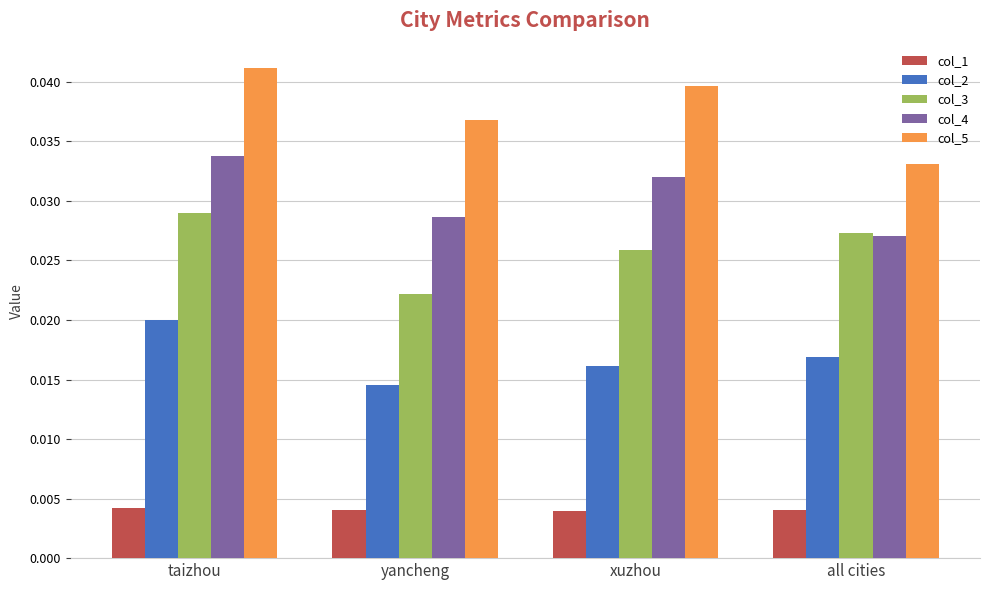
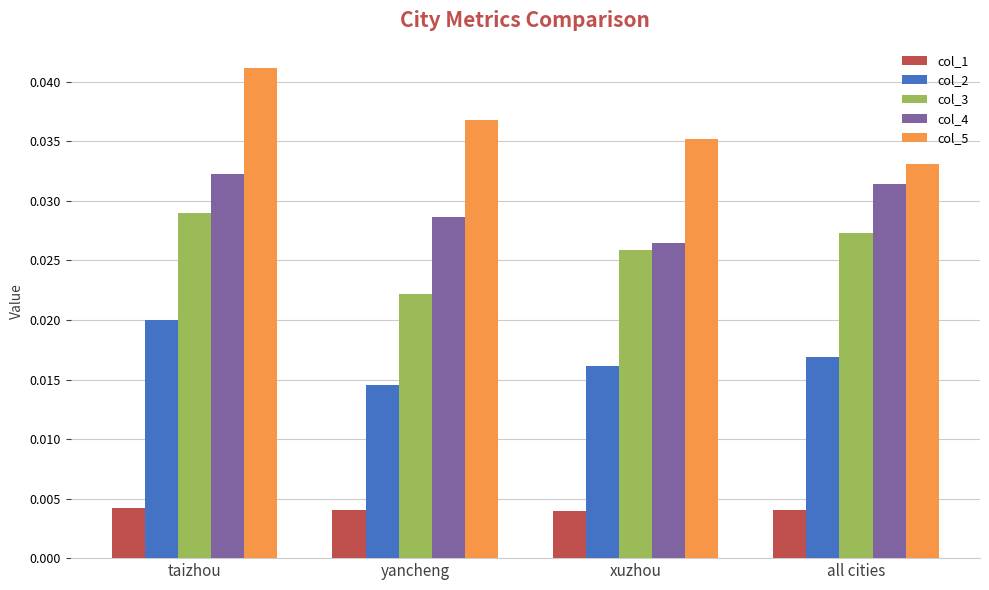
  {
    "col_1": {
      "taizhou": 0.0042,
      "yancheng": 0.0041,
      "xuzhou": 0.0040,
      "all cities": 0.0041
    },
    "col_2": {
      "taizhou": 0.0200,
      "yancheng": 0.0146,
      "xuzhou": 0.0162,
      "all cities": 0.0169
    },
    "col_3": {
      "taizhou": 0.0290,
      "yancheng": 0.0222,
      "xuzhou": 0.0259,
      "all cities": 0.0273
    },
    "col_4": {
-     "taizhou": 0.0338,
+     "taizhou": 0.0323,
      "yancheng": 0.0287,
-     "xuzhou": 0.0320,
-     "all cities": 0.0270
+     "xuzhou": 0.0264,
+     "all cities": 0.0314
    },
    "col_5": {
      "taizhou": 0.0411,
      "yancheng": 0.0368,
-     "xuzhou": 0.0396,
+     "xuzhou": 0.0352,
      "all cities": 0.0331
    }
  }
